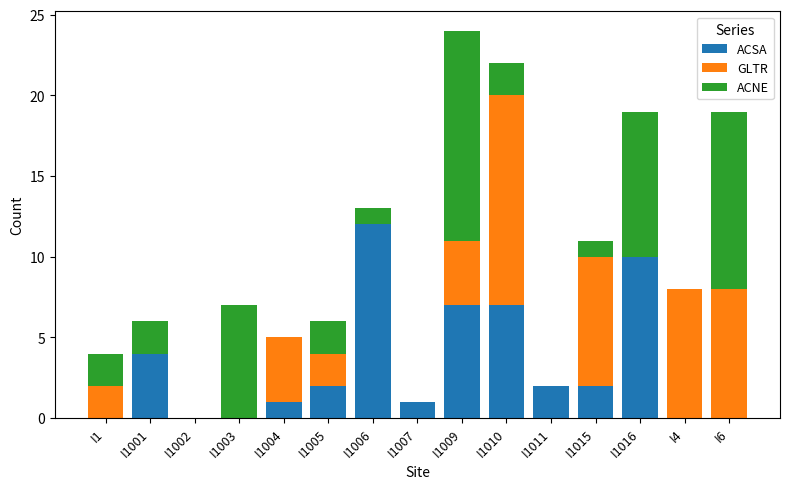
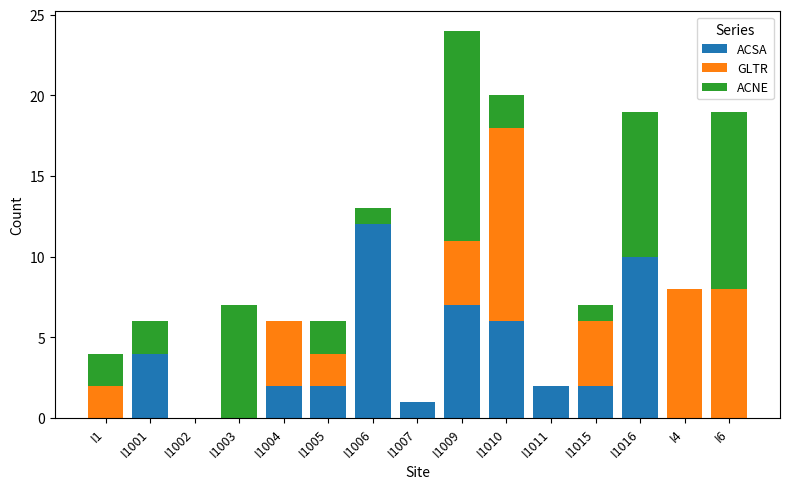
  {
    "ACSA": {
      "I1": 0,
      "I1001": 4,
      "I1002": 0,
      "I1003": 0,
-     "I1004": 1,
+     "I1004": 2,
      "I1005": 2,
      "I1006": 12,
      "I1007": 1,
      "I1009": 7,
-     "I1010": 7,
+     "I1010": 6,
      "I1011": 2,
      "I1015": 2,
      "I1016": 10,
      "I4": 0,
      "I6": 0
    },
    "GLTR": {
      "I1": 2,
      "I1001": 0,
      "I1002": 0,
      "I1003": 0,
      "I1004": 4,
      "I1005": 2,
      "I1006": 0,
      "I1007": 0,
      "I1009": 4,
-     "I1010": 13,
+     "I1010": 12,
      "I1011": 0,
-     "I1015": 8,
+     "I1015": 4,
      "I1016": 0,
      "I4": 8,
      "I6": 8
    },
    "ACNE": {
      "I1": 2,
      "I1001": 2,
      "I1002": 0,
      "I1003": 7,
      "I1004": 0,
      "I1005": 2,
      "I1006": 1,
      "I1007": 0,
      "I1009": 13,
      "I1010": 2,
      "I1011": 0,
      "I1015": 1,
      "I1016": 9,
      "I4": 0,
      "I6": 11
    }
  }
